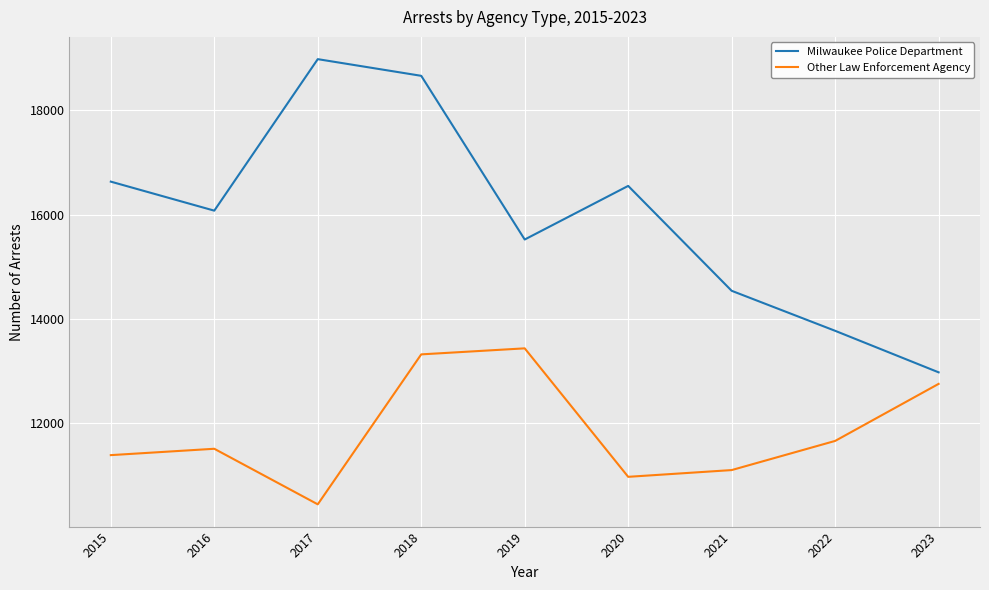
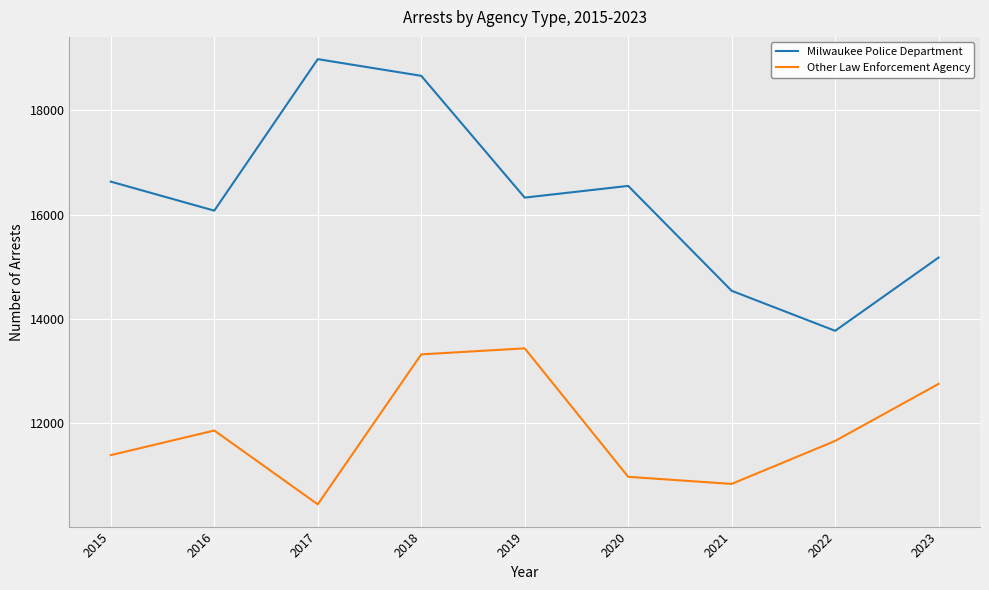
  {
    "Milwaukee Police Department": {
      "2015": 16600,
      "2016": 16100,
      "2017": 19000,
      "2018": 18700,
-     "2019": 15500,
+     "2019": 16300,
      "2020": 16600,
      "2021": 14500,
      "2022": 13800,
-     "2023": 13000
+     "2023": 15200
    },
    "Other Law Enforcement Agency": {
      "2015": 11400,
-     "2016": 11500,
+     "2016": 11900,
      "2017": 10400,
      "2018": 13300,
      "2019": 13400,
      "2020": 11000,
-     "2021": 11100,
+     "2021": 10800,
      "2022": 11700,
      "2023": 12800
    }
  }
